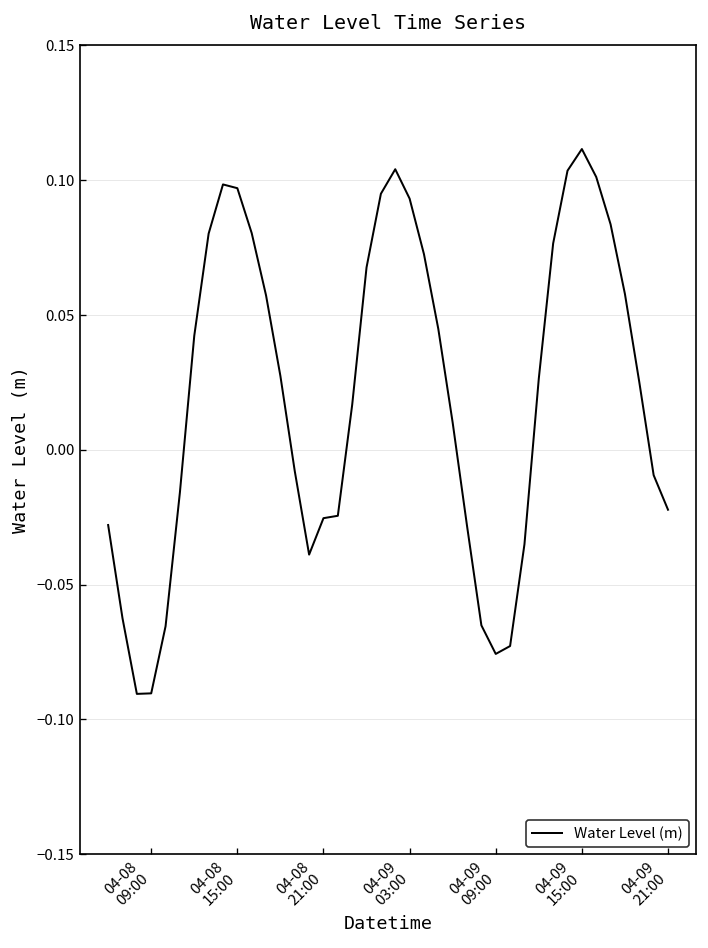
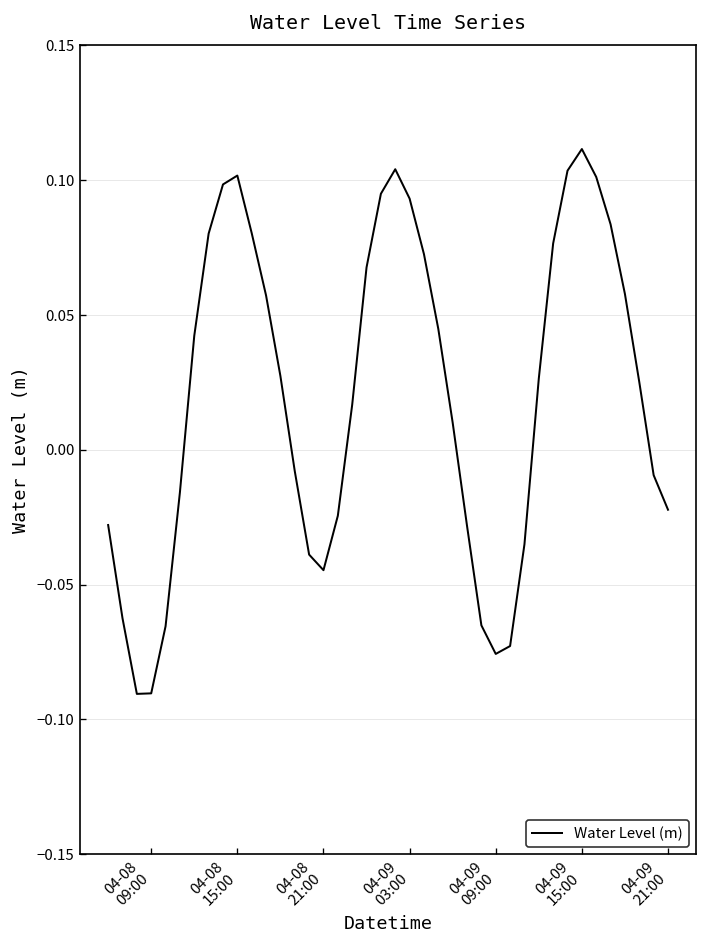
  {
    "04-08 09:00": -0.090,
-   "04-08 15:00": 0.097,
-   "04-08 21:00": -0.025,
+   "04-08 15:00": 0.102,
+   "04-08 21:00": -0.045,
    "04-09 03:00": 0.093,
    "04-09 09:00": -0.076,
    "04-09 15:00": 0.112,
    "04-09 21:00": -0.022
  }
